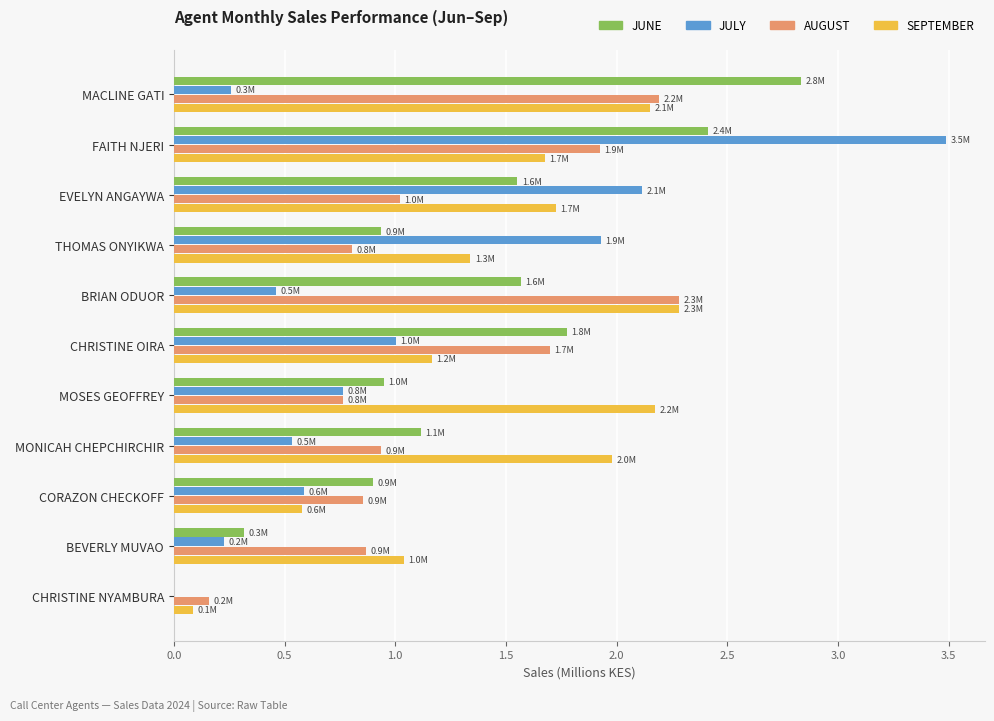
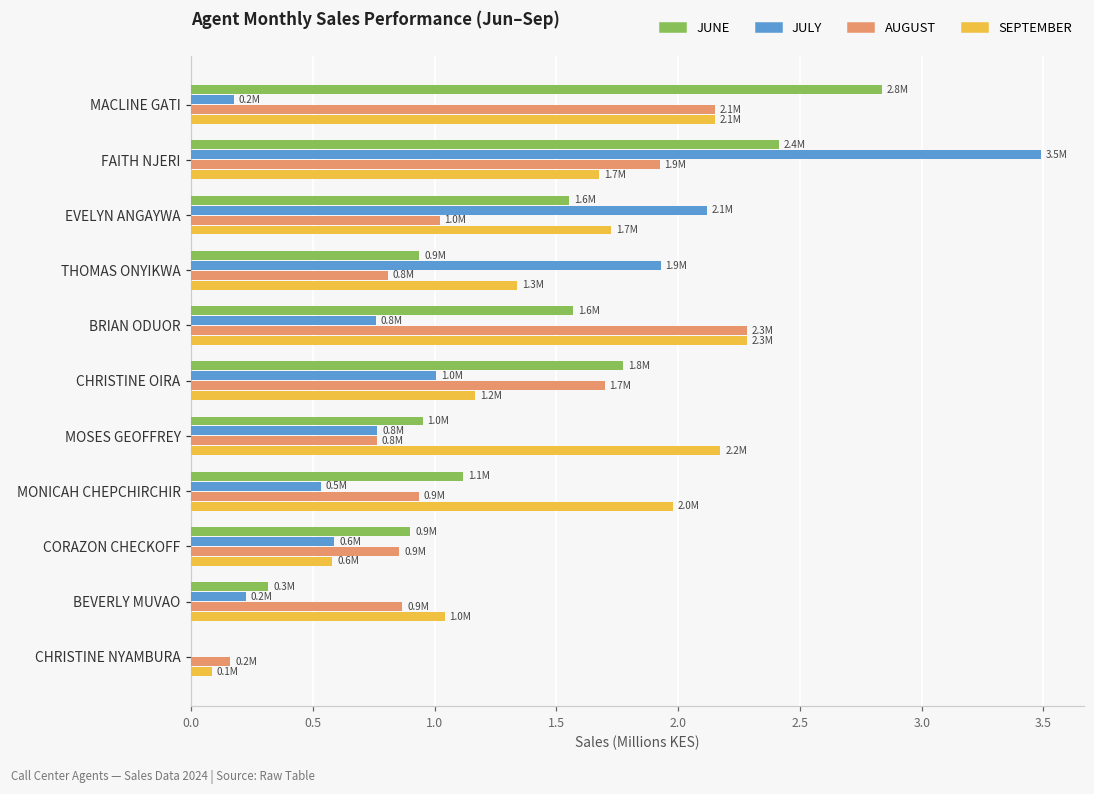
  {
    "JUNE": {
      "MACLINE GATI": "2.8M",
      "FAITH NJERI": "2.4M",
      "EVELYN ANGAYWA": "1.6M",
      "THOMAS ONYIKWA": "0.9M",
      "BRIAN ODUOR": "1.6M",
      "CHRISTINE OIRA": "1.8M",
      "MOSES GEOFFREY": "1.0M",
      "MONICAH CHEPCHIRCHIR": "1.1M",
      "CORAZON CHECKOFF": "0.9M",
      "BEVERLY MUVAO": "0.3M"
    },
    "JULY": {
-     "MACLINE GATI": "0.3M",
+     "MACLINE GATI": "0.2M",
      "FAITH NJERI": "3.5M",
      "EVELYN ANGAYWA": "2.1M",
      "THOMAS ONYIKWA": "1.9M",
-     "BRIAN ODUOR": "0.5M",
+     "BRIAN ODUOR": "0.8M",
      "CHRISTINE OIRA": "1.0M",
      "MOSES GEOFFREY": "0.8M",
      "MONICAH CHEPCHIRCHIR": "0.5M",
      "CORAZON CHECKOFF": "0.6M",
      "BEVERLY MUVAO": "0.2M"
    },
    "AUGUST": {
-     "MACLINE GATI": "2.2M",
+     "MACLINE GATI": "2.1M",
      "FAITH NJERI": "1.9M",
      "EVELYN ANGAYWA": "1.0M",
      "THOMAS ONYIKWA": "0.8M",
      "BRIAN ODUOR": "2.3M",
      "CHRISTINE OIRA": "1.7M",
      "MOSES GEOFFREY": "0.8M",
      "MONICAH CHEPCHIRCHIR": "0.9M",
      "CORAZON CHECKOFF": "0.9M",
      "BEVERLY MUVAO": "0.9M",
      "CHRISTINE NYAMBURA": "0.2M"
    },
    "SEPTEMBER": {
      "MACLINE GATI": "2.1M",
      "FAITH NJERI": "1.7M",
      "EVELYN ANGAYWA": "1.7M",
      "THOMAS ONYIKWA": "1.3M",
      "BRIAN ODUOR": "2.3M",
      "CHRISTINE OIRA": "1.2M",
      "MOSES GEOFFREY": "2.2M",
      "MONICAH CHEPCHIRCHIR": "2.0M",
      "CORAZON CHECKOFF": "0.6M",
      "BEVERLY MUVAO": "1.0M",
      "CHRISTINE NYAMBURA": "0.1M"
    }
  }
